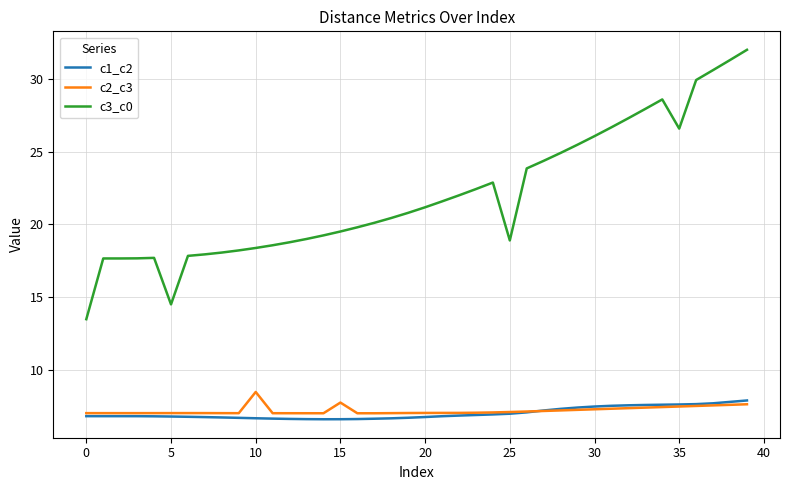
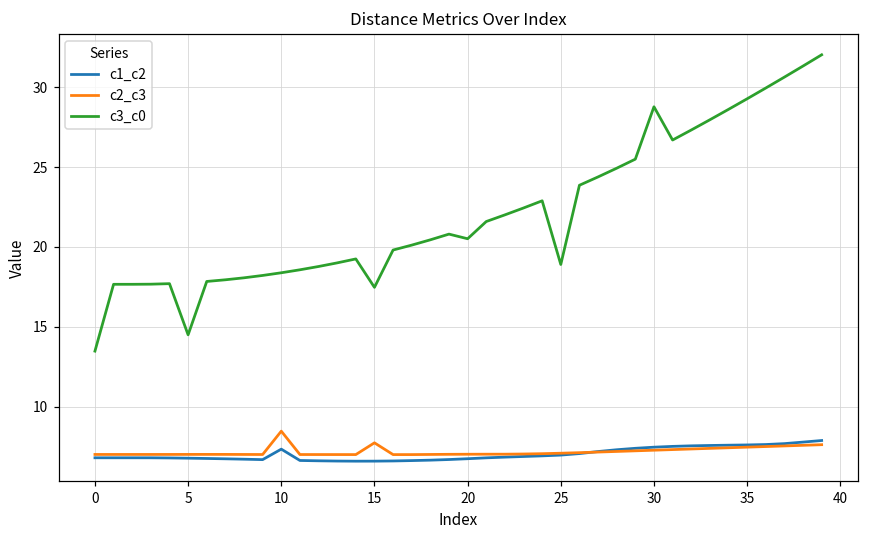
  {
    "c1_c2": {
      "0": 6.8,
      "5": 6.8,
-     "10": 6.6,
+     "10": 7.3,
      "15": 6.6,
      "20": 6.7,
      "30": 7.5
    },
    "c2_c3": {
      "0": 7.0,
      "5": 7.0,
      "10": 8.5,
      "15": 7.7,
      "20": 7.0,
      "30": 7.3
    },
    "c3_c0": {
      "0": 13.5,
      "5": 14.5,
      "10": 18.4,
-     "15": 19.5,
-     "20": 21.2,
+     "15": 17.5,
+     "20": 20.5,
      "25": 18.9,
-     "30": 26.1,
-     "35": 26.6
+     "30": 28.8,
+     "35": 29.3
    }
  }
